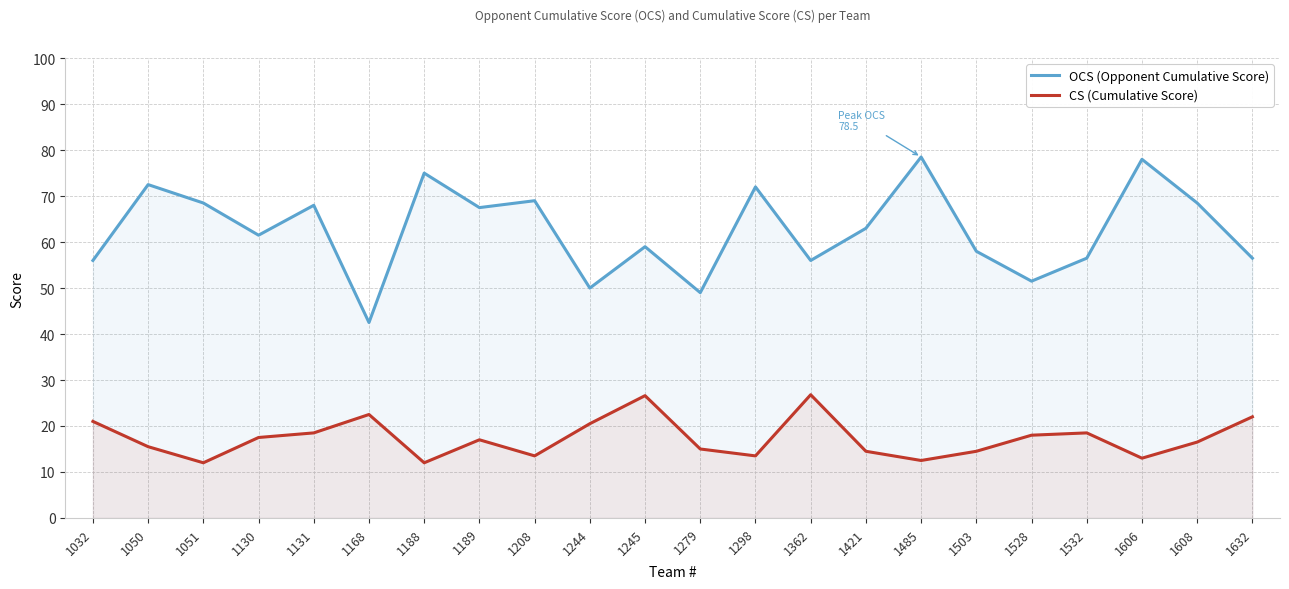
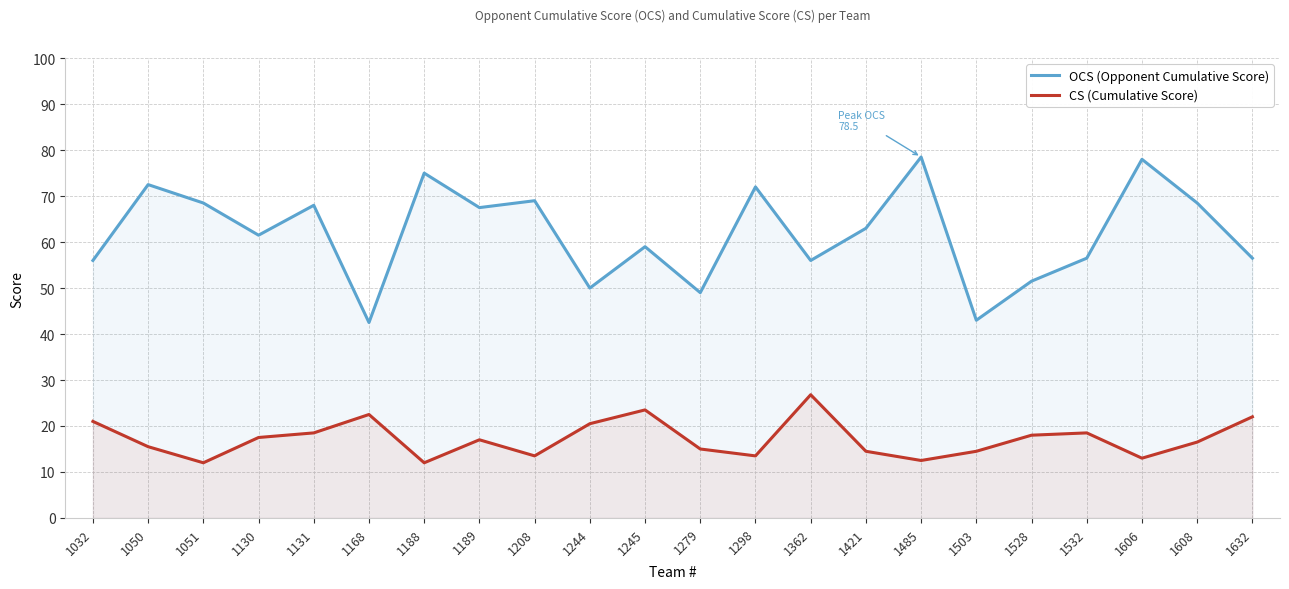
  {
    "OCS (Opponent Cumulative Score)": {
      "1032": 56,
      "1050": 73,
      "1051": 69,
      "1130": 62,
      "1131": 68,
      "1168": 43,
      "1188": 75,
      "1189": 68,
      "1208": 69,
      "1244": 50,
      "1245": 59,
      "1279": 49,
      "1298": 72,
      "1362": 56,
      "1421": 63,
-     "1503": 58,
+     "1503": 43,
      "1528": 52,
      "1532": 57,
      "1606": 78,
      "1608": 69,
      "1632": 57
    },
    "CS (Cumulative Score)": {
      "1032": 21,
      "1050": 16,
      "1051": 12,
      "1130": 18,
      "1131": 19,
      "1168": 23,
      "1188": 12,
      "1189": 17,
      "1208": 14,
      "1244": 21,
-     "1245": 27,
+     "1245": 24,
      "1279": 15,
      "1298": 14,
      "1362": 27,
      "1421": 15,
      "1485": 13,
      "1503": 15,
      "1528": 18,
      "1532": 19,
      "1606": 13,
      "1608": 17,
      "1632": 22
    }
  }
